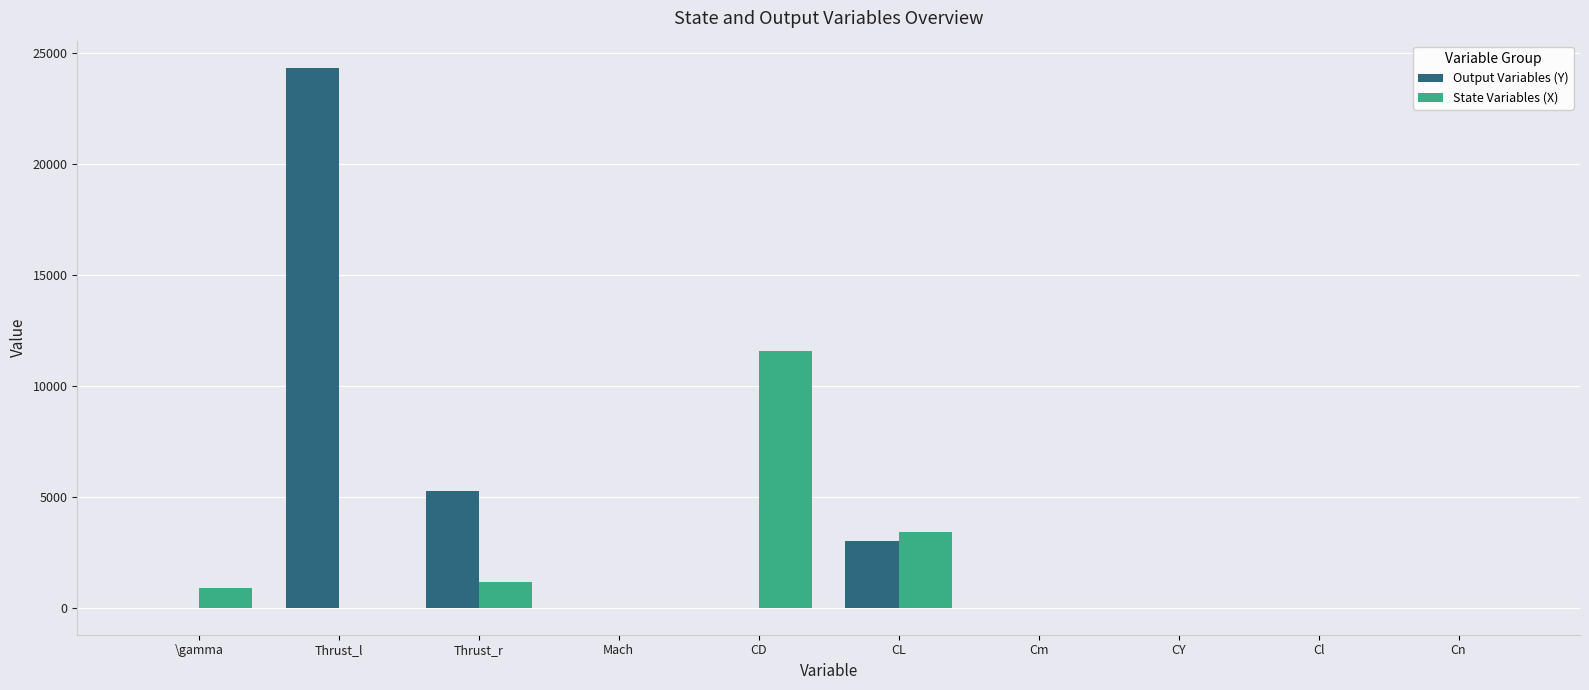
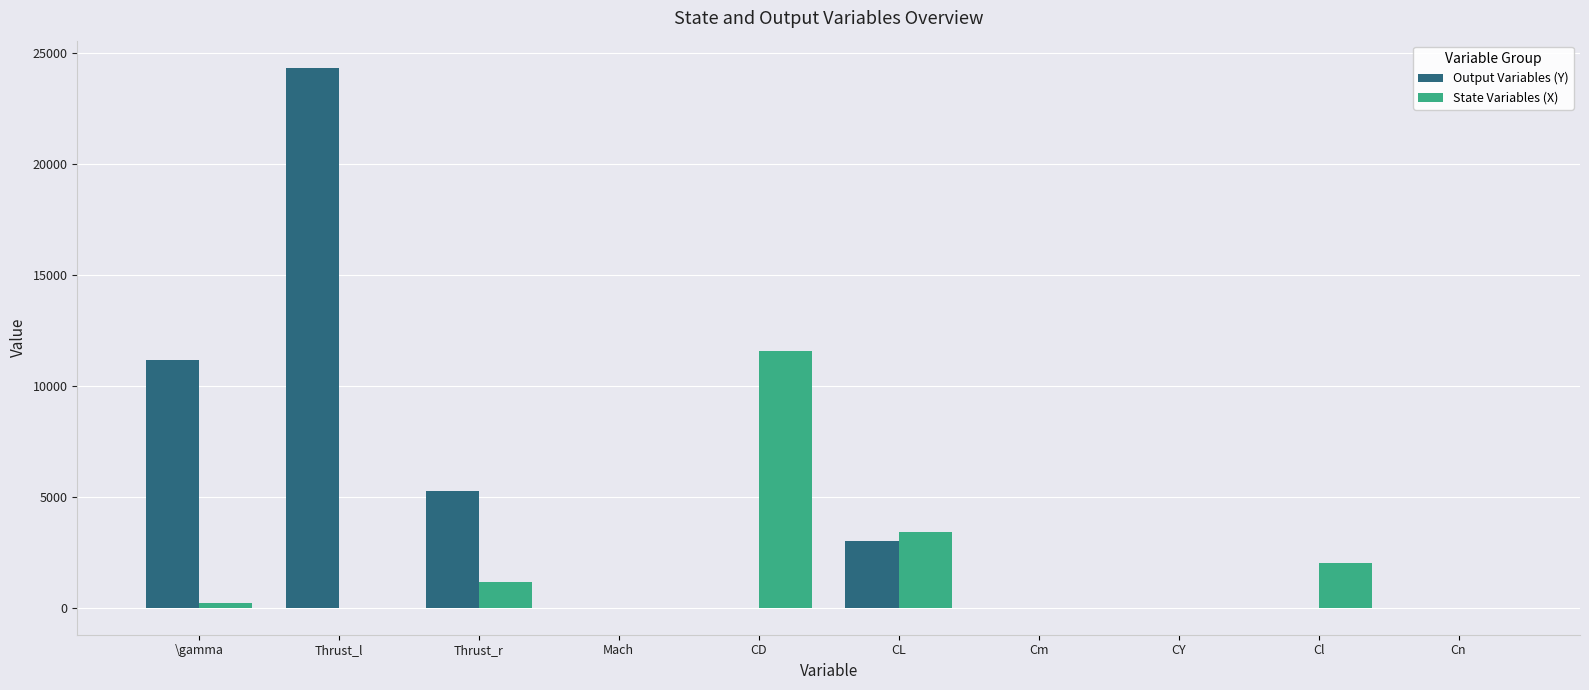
  {
    "Output Variables (Y)": {
-     "\\gamma": 0,
+     "\\gamma": 11200,
      "Thrust_l": 24400,
      "Thrust_r": 5300,
      "CL": 3000
    },
    "State Variables (X)": {
-     "\\gamma": 900,
+     "\\gamma": 200,
      "Thrust_r": 1200,
      "CD": 11600,
      "CL": 3400,
      "CY": 0,
-     "Cl": 0
+     "Cl": 2000
    }
  }
